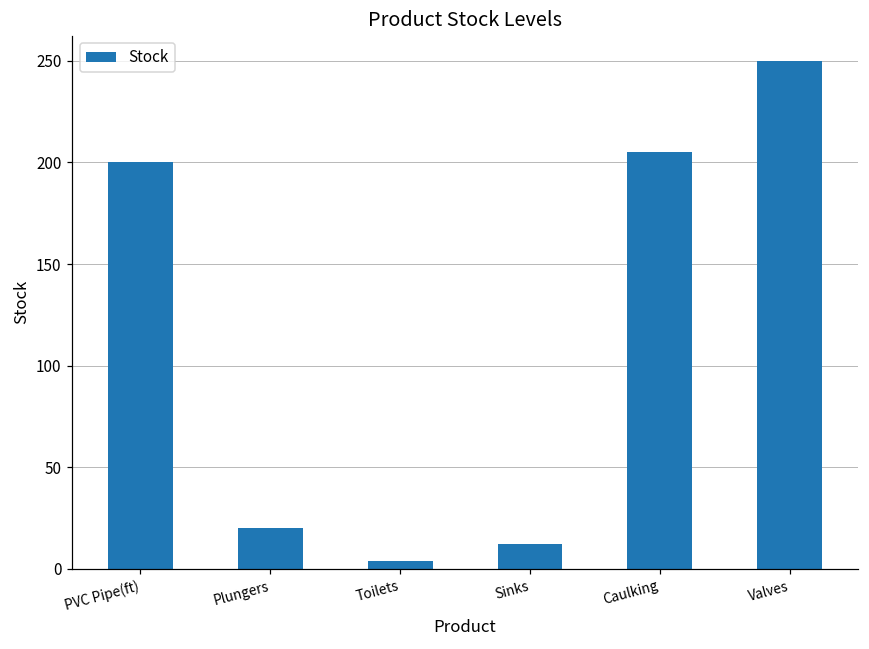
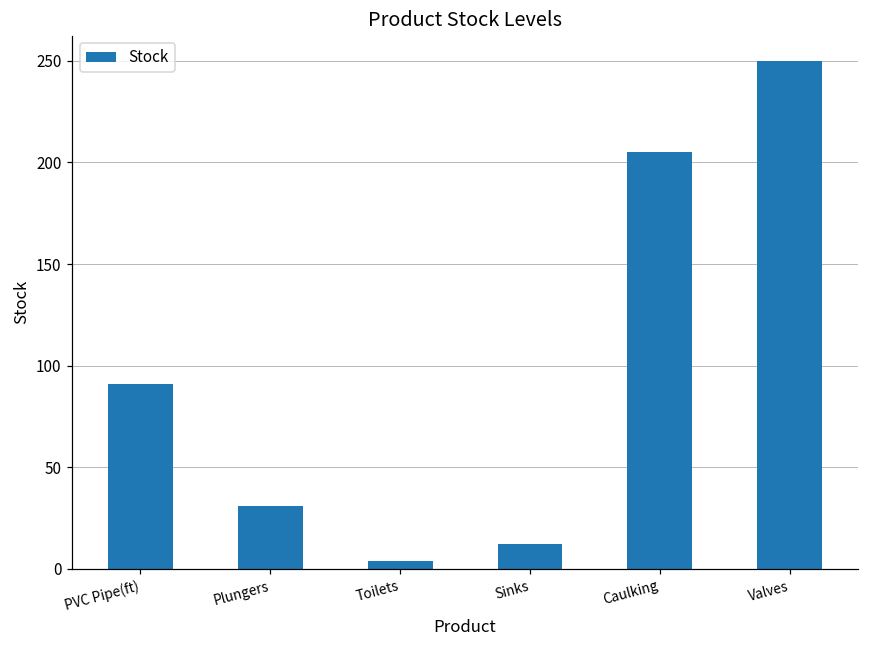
  {
-   "PVC Pipe(ft)": 200,
-   "Plungers": 20,
+   "PVC Pipe(ft)": 91,
+   "Plungers": 31,
    "Toilets": 4,
    "Sinks": 12,
    "Caulking": 205,
    "Valves": 250
  }
